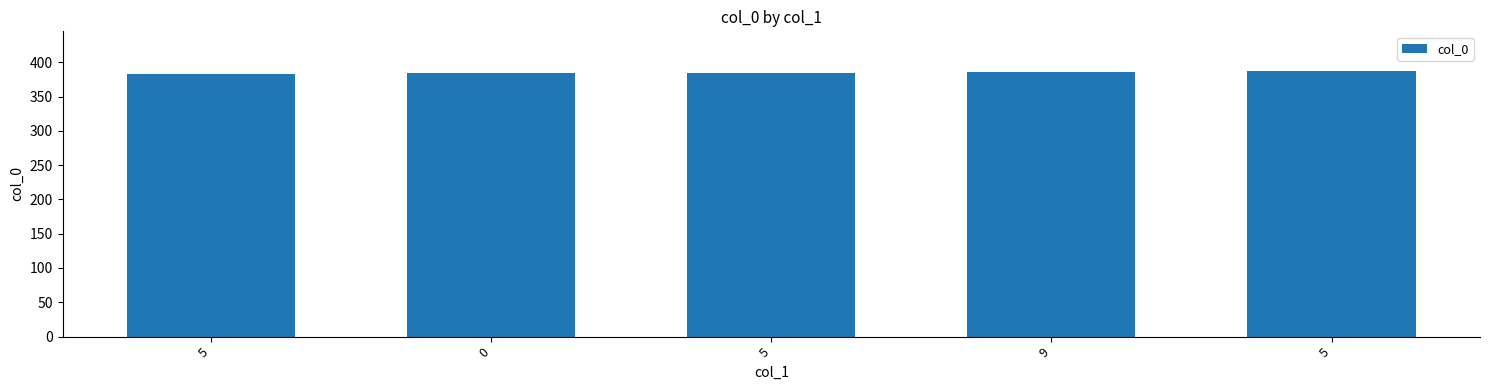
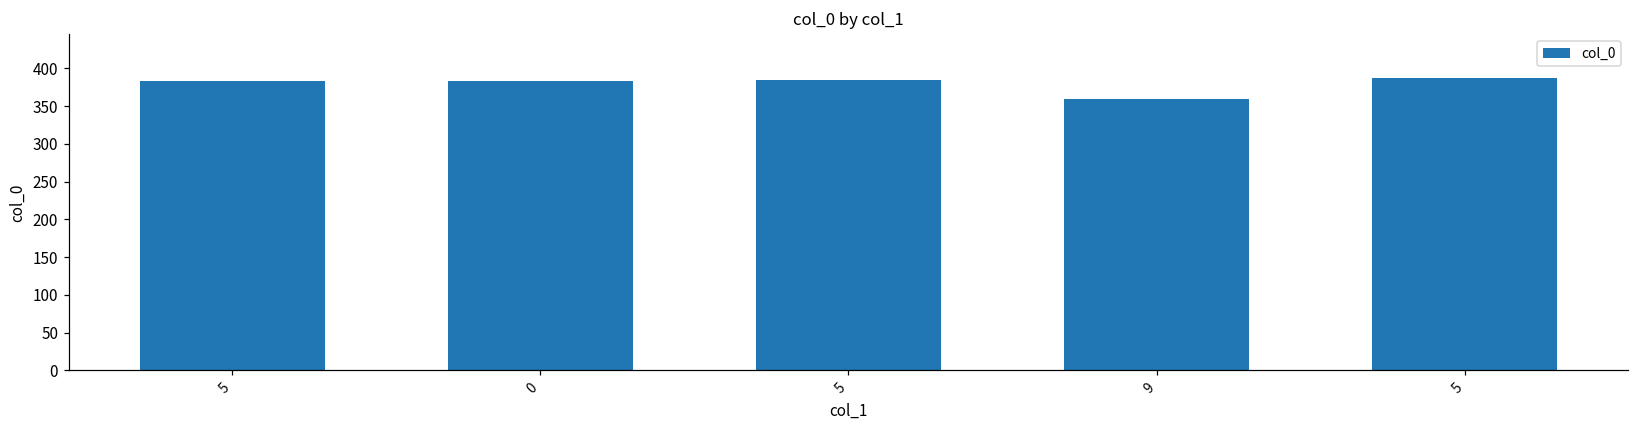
  {
    "0": 380,
-   "9": 390
+   "9": 360
  }
